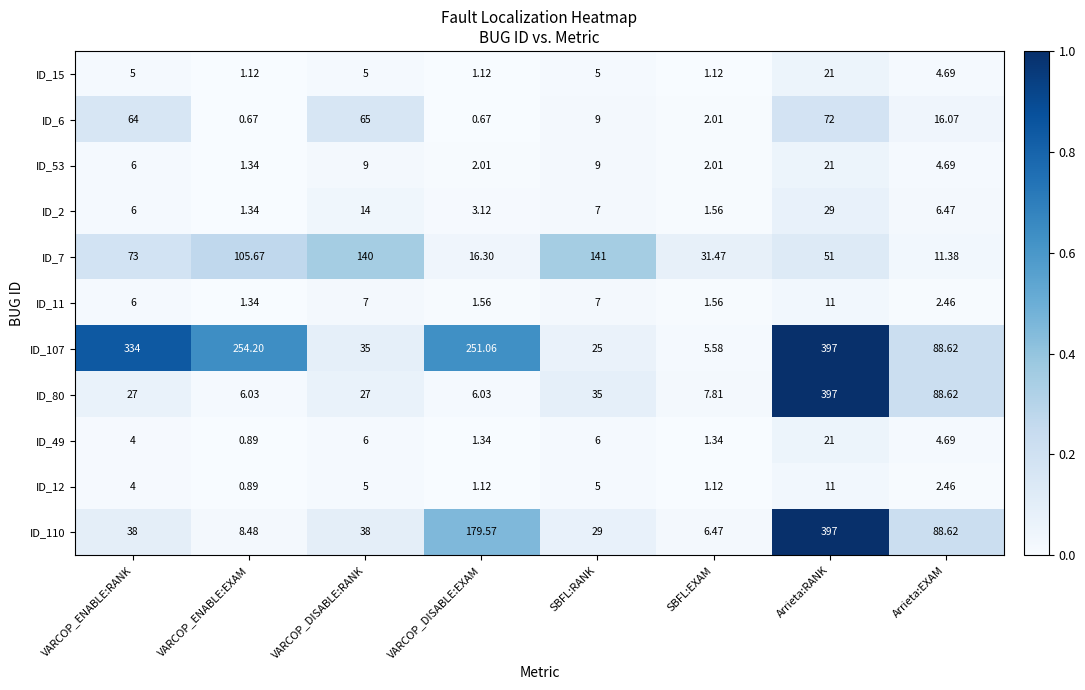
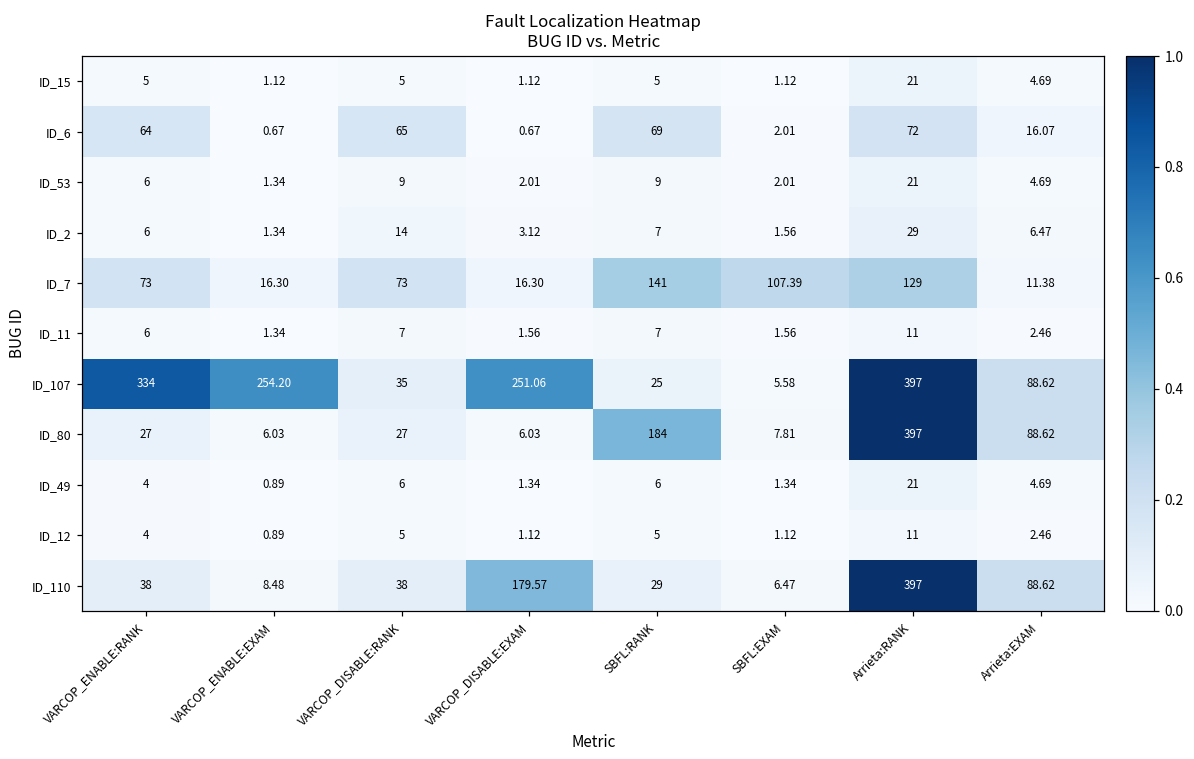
  {
    "ID_15": {
      "VARCOP_ENABLE:RANK": 5,
      "VARCOP_ENABLE:EXAM": 1.12,
      "VARCOP_DISABLE:RANK": 5,
      "VARCOP_DISABLE:EXAM": 1.12,
      "SBFL:RANK": 5,
      "SBFL:EXAM": 1.12,
      "Arrieta:RANK": 21,
      "Arrieta:EXAM": 4.69
    },
    "ID_6": {
      "VARCOP_ENABLE:RANK": 64,
      "VARCOP_ENABLE:EXAM": 0.67,
      "VARCOP_DISABLE:RANK": 65,
      "VARCOP_DISABLE:EXAM": 0.67,
-     "SBFL:RANK": 9,
+     "SBFL:RANK": 69,
      "SBFL:EXAM": 2.01,
      "Arrieta:RANK": 72,
      "Arrieta:EXAM": 16.07
    },
    "ID_53": {
      "VARCOP_ENABLE:RANK": 6,
      "VARCOP_ENABLE:EXAM": 1.34,
      "VARCOP_DISABLE:RANK": 9,
      "VARCOP_DISABLE:EXAM": 2.01,
      "SBFL:RANK": 9,
      "SBFL:EXAM": 2.01,
      "Arrieta:RANK": 21,
      "Arrieta:EXAM": 4.69
    },
    "ID_2": {
      "VARCOP_ENABLE:RANK": 6,
      "VARCOP_ENABLE:EXAM": 1.34,
      "VARCOP_DISABLE:RANK": 14,
      "VARCOP_DISABLE:EXAM": 3.12,
      "SBFL:RANK": 7,
      "SBFL:EXAM": 1.56,
      "Arrieta:RANK": 29,
      "Arrieta:EXAM": 6.47
    },
    "ID_7": {
      "VARCOP_ENABLE:RANK": 73,
-     "VARCOP_ENABLE:EXAM": 105.67,
-     "VARCOP_DISABLE:RANK": 140,
+     "VARCOP_ENABLE:EXAM": 16.30,
+     "VARCOP_DISABLE:RANK": 73,
      "VARCOP_DISABLE:EXAM": 16.30,
      "SBFL:RANK": 141,
-     "SBFL:EXAM": 31.47,
-     "Arrieta:RANK": 51,
+     "SBFL:EXAM": 107.39,
+     "Arrieta:RANK": 129,
      "Arrieta:EXAM": 11.38
    },
    "ID_11": {
      "VARCOP_ENABLE:RANK": 6,
      "VARCOP_ENABLE:EXAM": 1.34,
      "VARCOP_DISABLE:RANK": 7,
      "VARCOP_DISABLE:EXAM": 1.56,
      "SBFL:RANK": 7,
      "SBFL:EXAM": 1.56,
      "Arrieta:RANK": 11,
      "Arrieta:EXAM": 2.46
    },
    "ID_107": {
      "VARCOP_ENABLE:RANK": 334,
      "VARCOP_ENABLE:EXAM": 254.20,
      "VARCOP_DISABLE:RANK": 35,
      "VARCOP_DISABLE:EXAM": 251.06,
      "SBFL:RANK": 25,
      "SBFL:EXAM": 5.58,
      "Arrieta:RANK": 397,
      "Arrieta:EXAM": 88.62
    },
    "ID_80": {
      "VARCOP_ENABLE:RANK": 27,
      "VARCOP_ENABLE:EXAM": 6.03,
      "VARCOP_DISABLE:RANK": 27,
      "VARCOP_DISABLE:EXAM": 6.03,
-     "SBFL:RANK": 35,
+     "SBFL:RANK": 184,
      "SBFL:EXAM": 7.81,
      "Arrieta:RANK": 397,
      "Arrieta:EXAM": 88.62
    },
    "ID_49": {
      "VARCOP_ENABLE:RANK": 4,
      "VARCOP_ENABLE:EXAM": 0.89,
      "VARCOP_DISABLE:RANK": 6,
      "VARCOP_DISABLE:EXAM": 1.34,
      "SBFL:RANK": 6,
      "SBFL:EXAM": 1.34,
      "Arrieta:RANK": 21,
      "Arrieta:EXAM": 4.69
    },
    "ID_12": {
      "VARCOP_ENABLE:RANK": 4,
      "VARCOP_ENABLE:EXAM": 0.89,
      "VARCOP_DISABLE:RANK": 5,
      "VARCOP_DISABLE:EXAM": 1.12,
      "SBFL:RANK": 5,
      "SBFL:EXAM": 1.12,
      "Arrieta:RANK": 11,
      "Arrieta:EXAM": 2.46
    },
    "ID_110": {
      "VARCOP_ENABLE:RANK": 38,
      "VARCOP_ENABLE:EXAM": 8.48,
      "VARCOP_DISABLE:RANK": 38,
      "VARCOP_DISABLE:EXAM": 179.57,
      "SBFL:RANK": 29,
      "SBFL:EXAM": 6.47,
      "Arrieta:RANK": 397,
      "Arrieta:EXAM": 88.62
    }
  }
